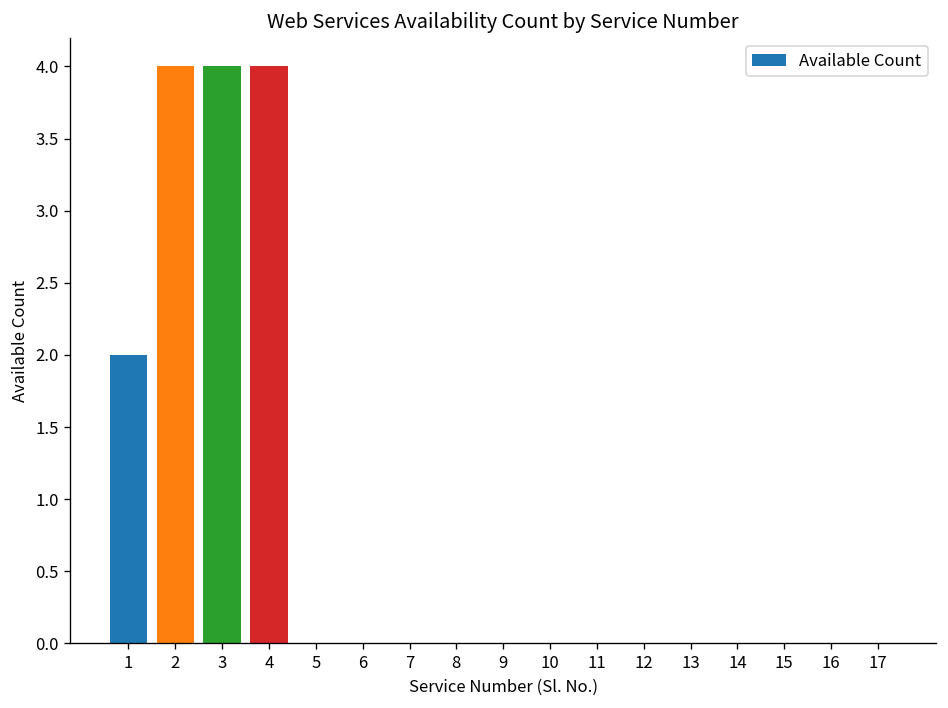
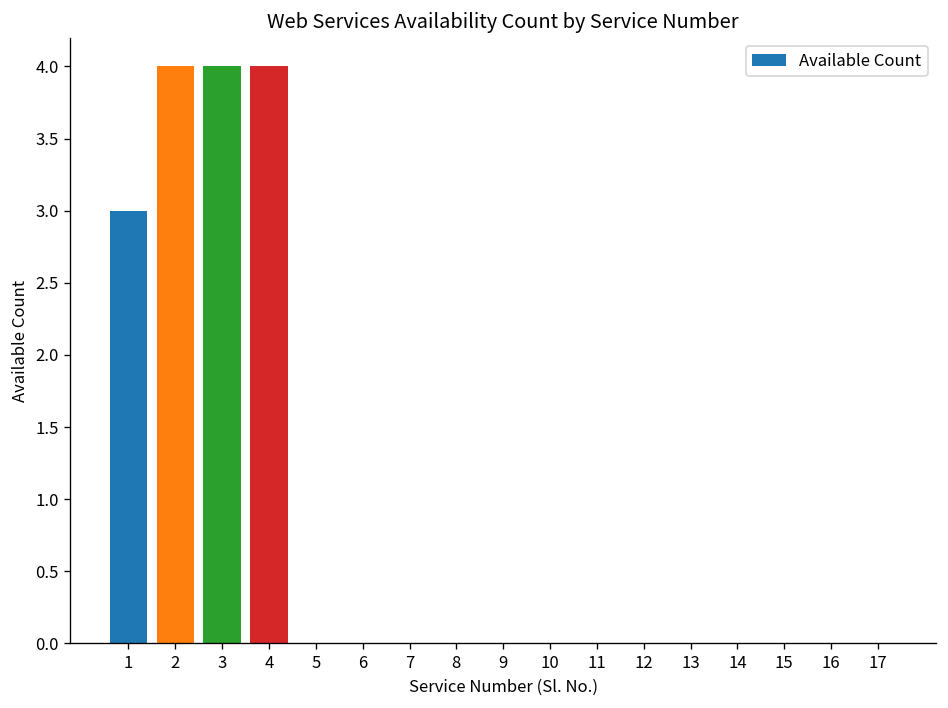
  {
-   "1": 2,
+   "1": 3,
    "2": 4,
    "3": 4,
    "4": 4,
    "5": 0,
    "6": 0,
    "7": 0,
    "8": 0,
    "9": 0,
    "10": 0,
    "11": 0,
    "12": 0,
    "13": 0,
    "14": 0,
    "15": 0,
    "16": 0,
    "17": 0
  }
